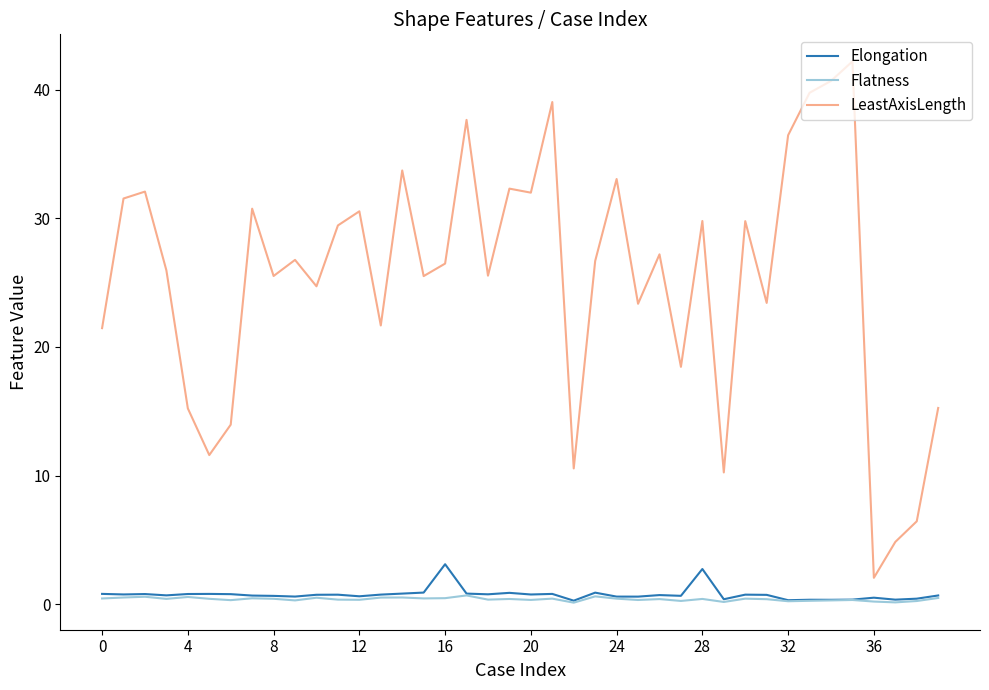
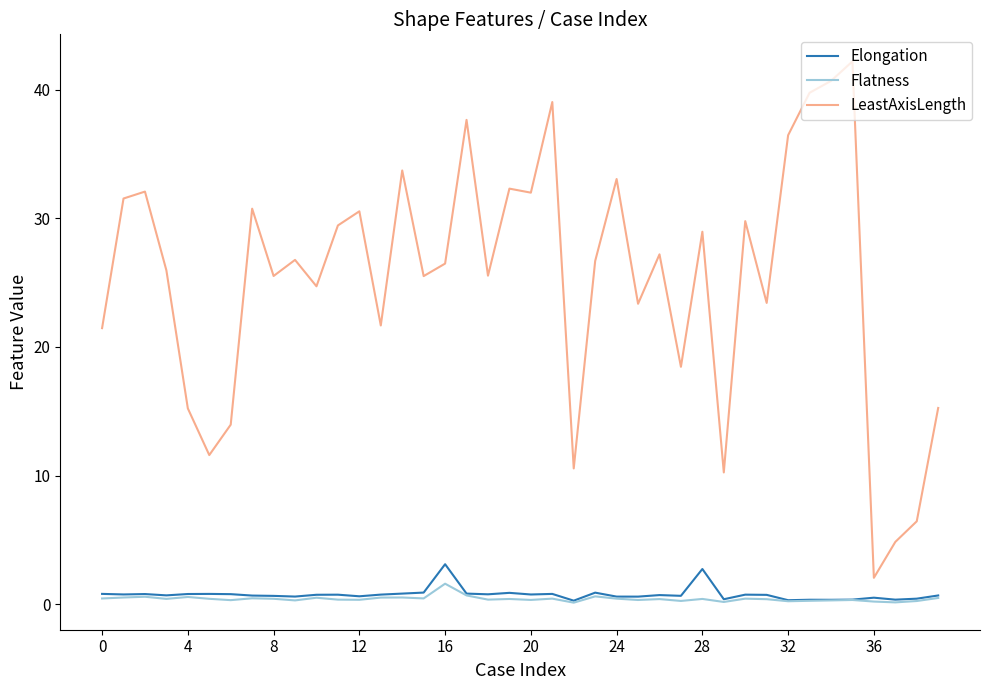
  {
    "Elongation": {
      "0": 0.8,
      "4": 0.8,
      "8": 0.7,
      "12": 0.6,
      "16": 3.1,
      "20": 0.8,
      "28": 2.7,
      "36": 0.5
    },
    "Flatness": {
      "0": 0.5,
      "4": 0.6,
      "8": 0.4,
      "12": 0.3,
-     "16": 0.5,
+     "16": 1.6,
      "20": 0.3,
      "28": 0.4,
      "36": 0.2
    },
    "LeastAxisLength": {
      "0": 21.5,
      "4": 15.2,
      "8": 25.5,
      "12": 30.5,
      "16": 26.5,
      "20": 32.0,
      "24": 33.0,
-     "28": 29.8,
+     "28": 29.0,
      "32": 36.5,
      "36": 2.1
    }
  }
